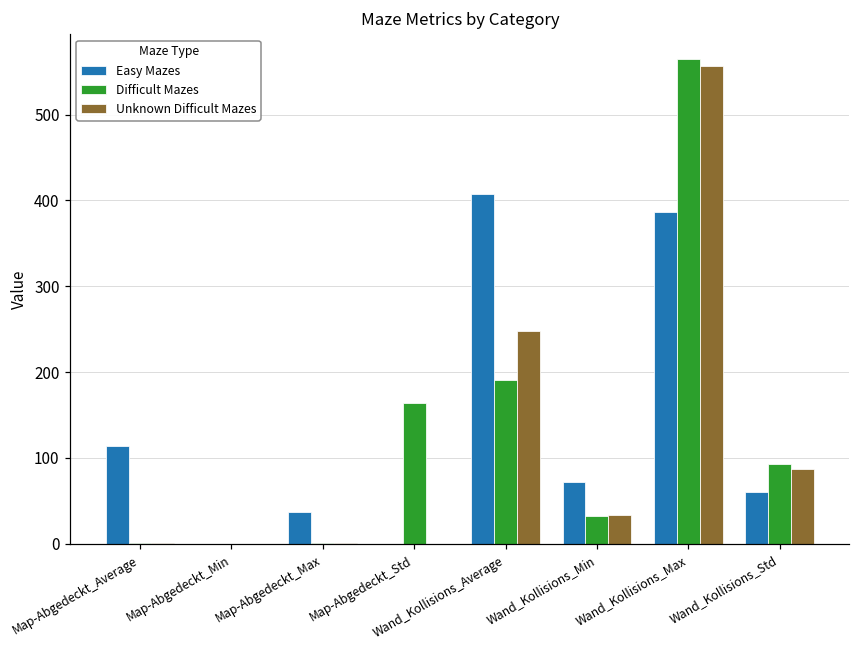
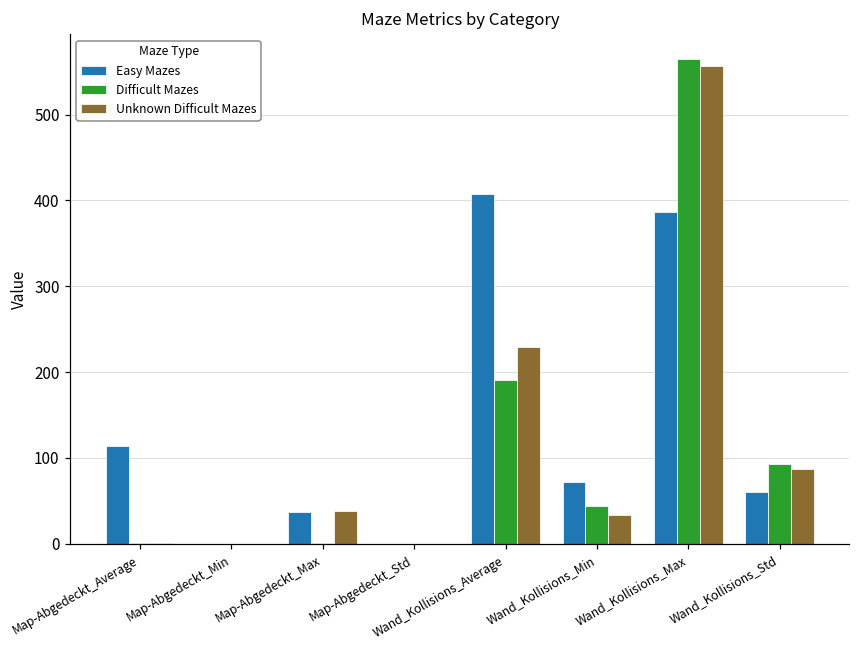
  {
    "Easy Mazes": {
      "Map-Abgedeckt_Average": 110,
      "Map-Abgedeckt_Max": 40,
      "Wand_Kollisions_Average": 410,
      "Wand_Kollisions_Min": 70,
      "Wand_Kollisions_Max": 390,
      "Wand_Kollisions_Std": 60
    },
    "Difficult Mazes": {
-     "Map-Abgedeckt_Std": 160,
+     "Map-Abgedeckt_Std": 0,
      "Wand_Kollisions_Average": 190,
-     "Wand_Kollisions_Min": 30,
+     "Wand_Kollisions_Min": 40,
      "Wand_Kollisions_Max": 570,
      "Wand_Kollisions_Std": 90
    },
    "Unknown Difficult Mazes": {
-     "Map-Abgedeckt_Max": 0,
-     "Wand_Kollisions_Average": 250,
+     "Map-Abgedeckt_Max": 40,
+     "Wand_Kollisions_Average": 230,
      "Wand_Kollisions_Min": 30,
      "Wand_Kollisions_Max": 560,
      "Wand_Kollisions_Std": 90
    }
  }
